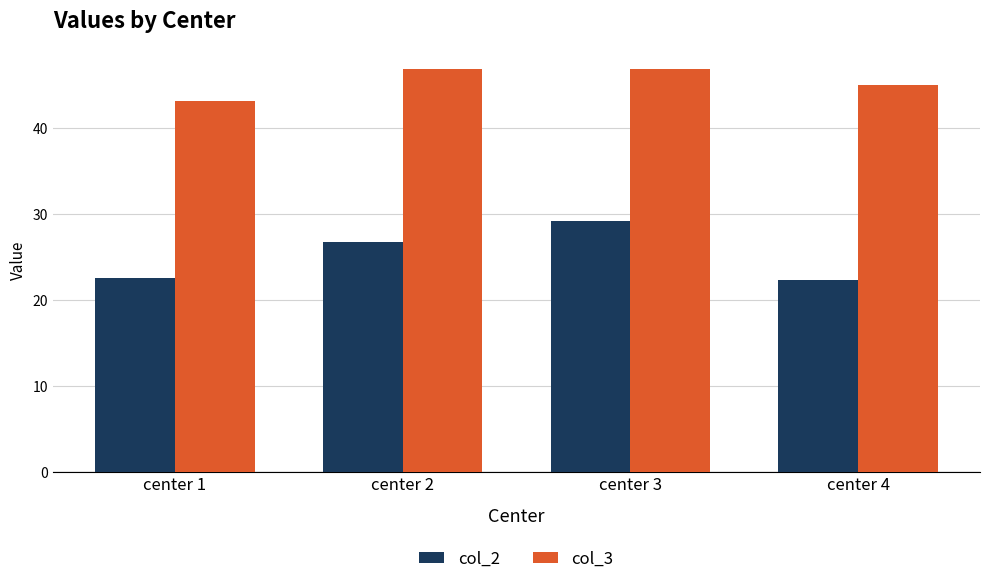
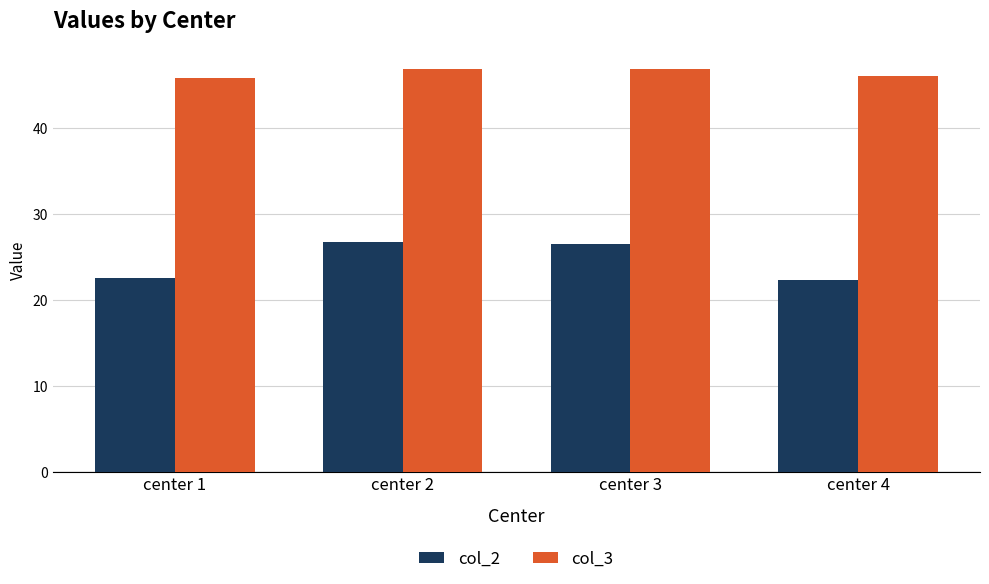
  {
    "col_2": {
      "center 1": 23,
      "center 2": 27,
-     "center 3": 29,
+     "center 3": 27,
      "center 4": 22
    },
    "col_3": {
-     "center 1": 43,
+     "center 1": 46,
      "center 2": 47,
      "center 3": 47,
-     "center 4": 45
+     "center 4": 46
    }
  }
